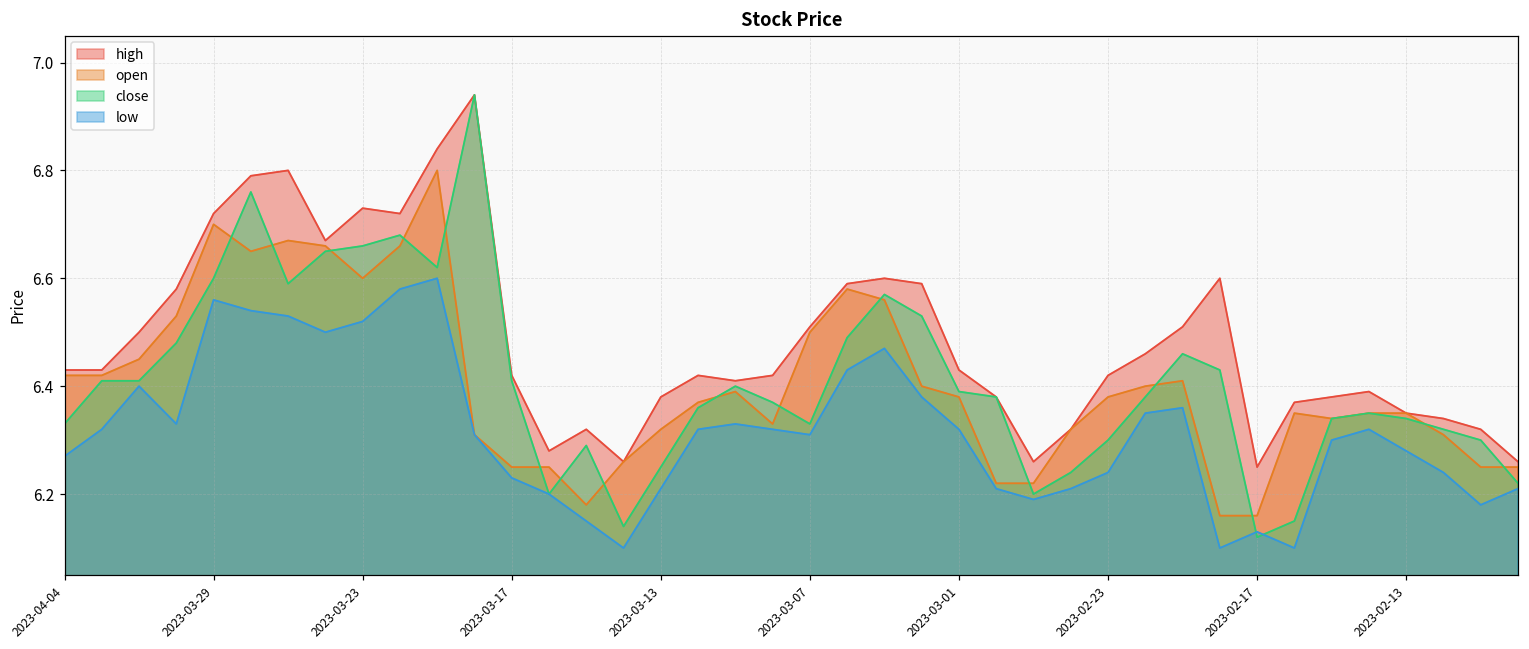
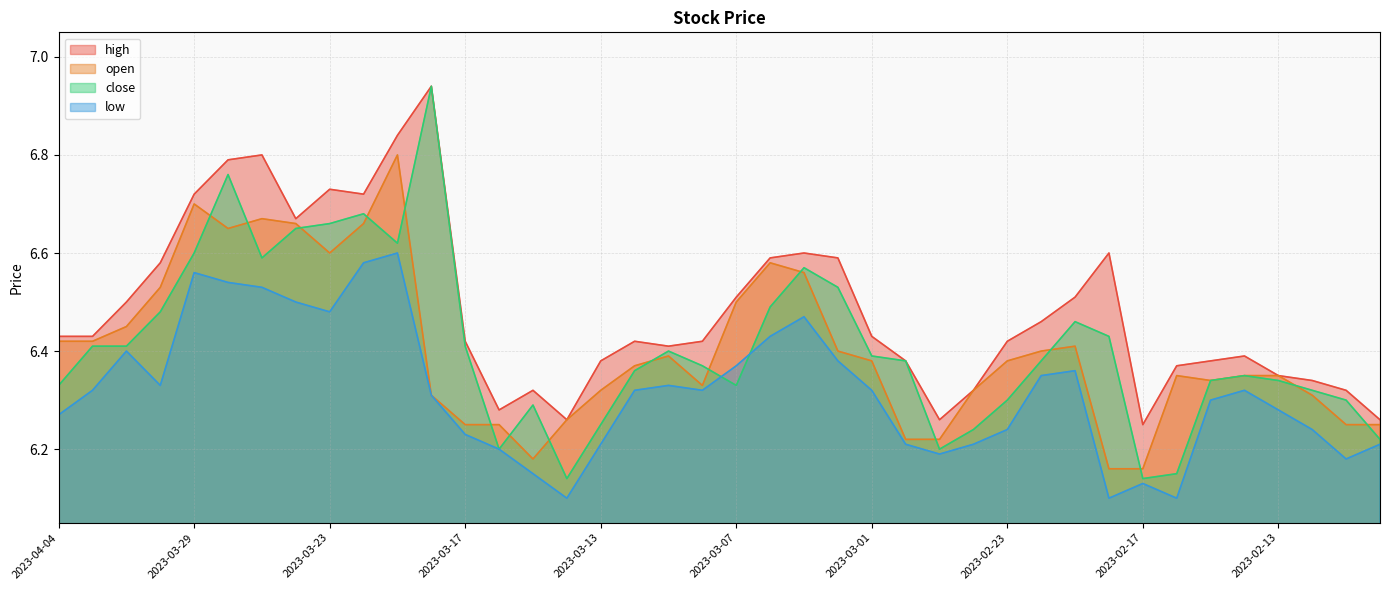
  {
    "close": {
      "2023-04-04": 6.33,
      "2023-03-29": 6.60,
      "2023-03-23": 6.66,
      "2023-03-17": 6.41,
      "2023-03-13": 6.25,
      "2023-03-07": 6.33,
      "2023-03-01": 6.39,
      "2023-02-23": 6.30,
-     "2023-02-17": 6.12,
+     "2023-02-17": 6.14,
      "2023-02-13": 6.34
    },
    "low": {
      "2023-04-04": 6.27,
      "2023-03-29": 6.56,
-     "2023-03-23": 6.52,
+     "2023-03-23": 6.48,
      "2023-03-17": 6.23,
      "2023-03-13": 6.21,
-     "2023-03-07": 6.31,
+     "2023-03-07": 6.37,
      "2023-03-01": 6.32,
      "2023-02-23": 6.24,
      "2023-02-17": 6.13,
      "2023-02-13": 6.28
    }
  }
